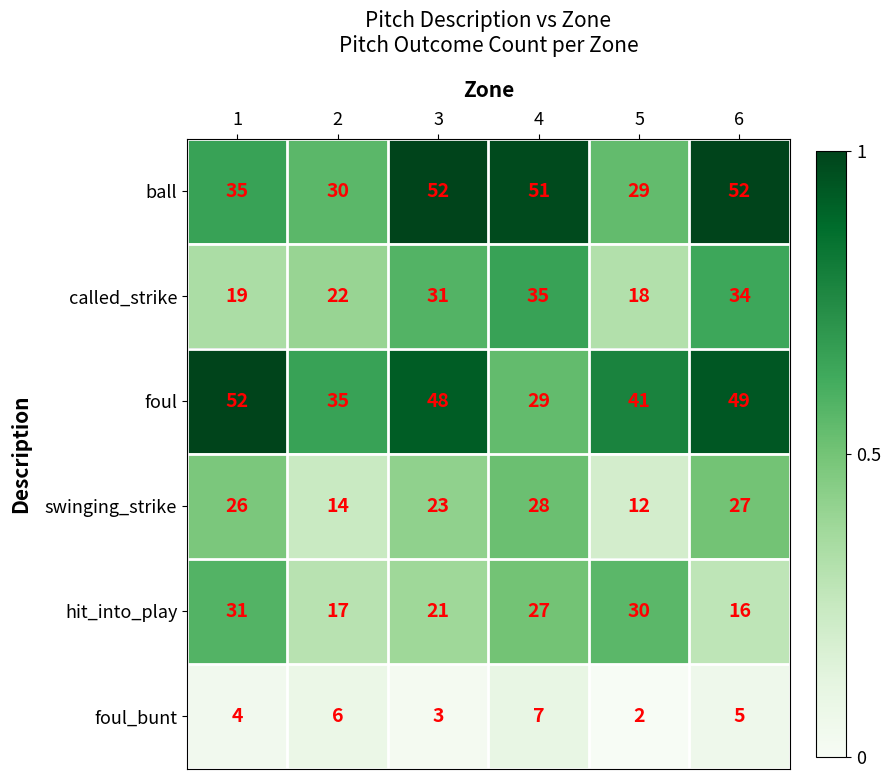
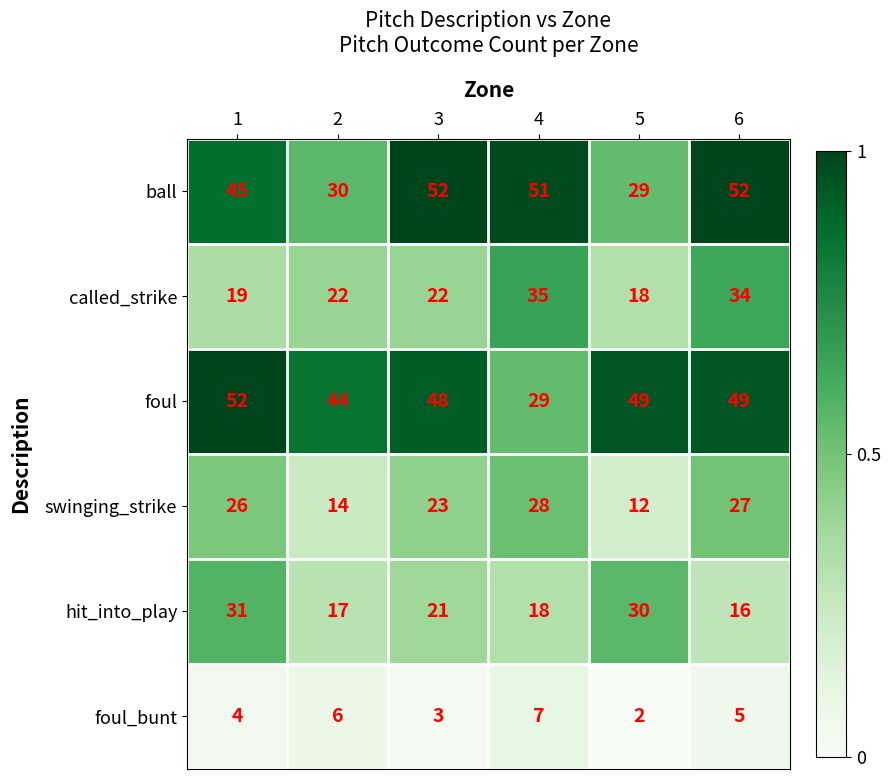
  {
    "ball": {
-     "1": 35,
+     "1": 45,
      "2": 30,
      "3": 52,
      "4": 51,
      "5": 29,
      "6": 52
    },
    "called_strike": {
      "1": 19,
      "2": 22,
-     "3": 31,
+     "3": 22,
      "4": 35,
      "5": 18,
      "6": 34
    },
    "foul": {
      "1": 52,
-     "2": 35,
+     "2": 44,
      "3": 48,
      "4": 29,
-     "5": 41,
+     "5": 49,
      "6": 49
    },
    "swinging_strike": {
      "1": 26,
      "2": 14,
      "3": 23,
      "4": 28,
      "5": 12,
      "6": 27
    },
    "hit_into_play": {
      "1": 31,
      "2": 17,
      "3": 21,
-     "4": 27,
+     "4": 18,
      "5": 30,
      "6": 16
    },
    "foul_bunt": {
      "1": 4,
      "2": 6,
      "3": 3,
      "4": 7,
      "5": 2,
      "6": 5
    }
  }
